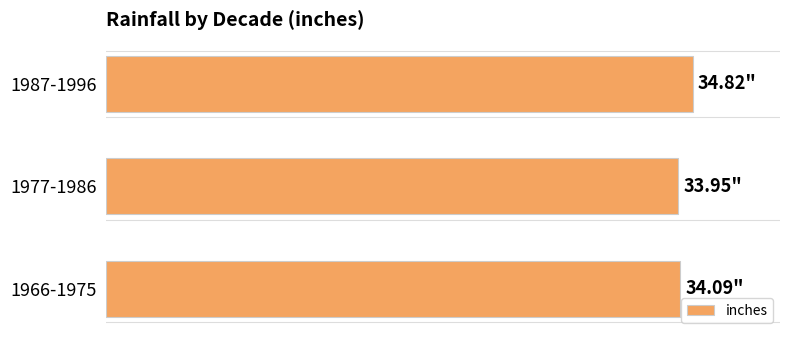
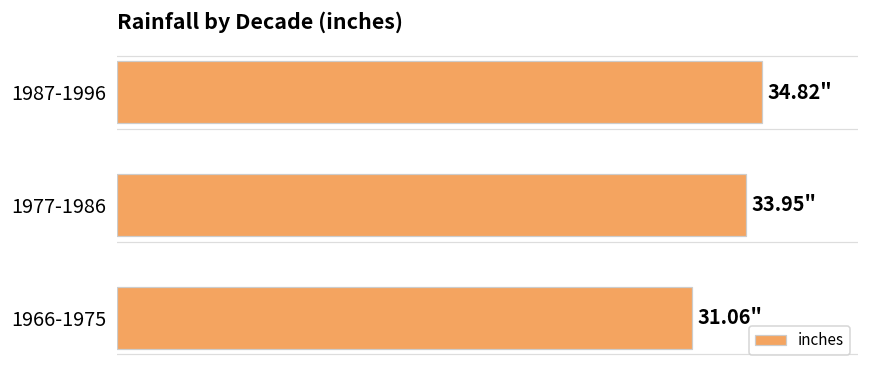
  {
    "1987-1996": "34.82\"",
    "1977-1986": "33.95\"",
-   "1966-1975": "34.09\""
+   "1966-1975": "31.06\""
  }
